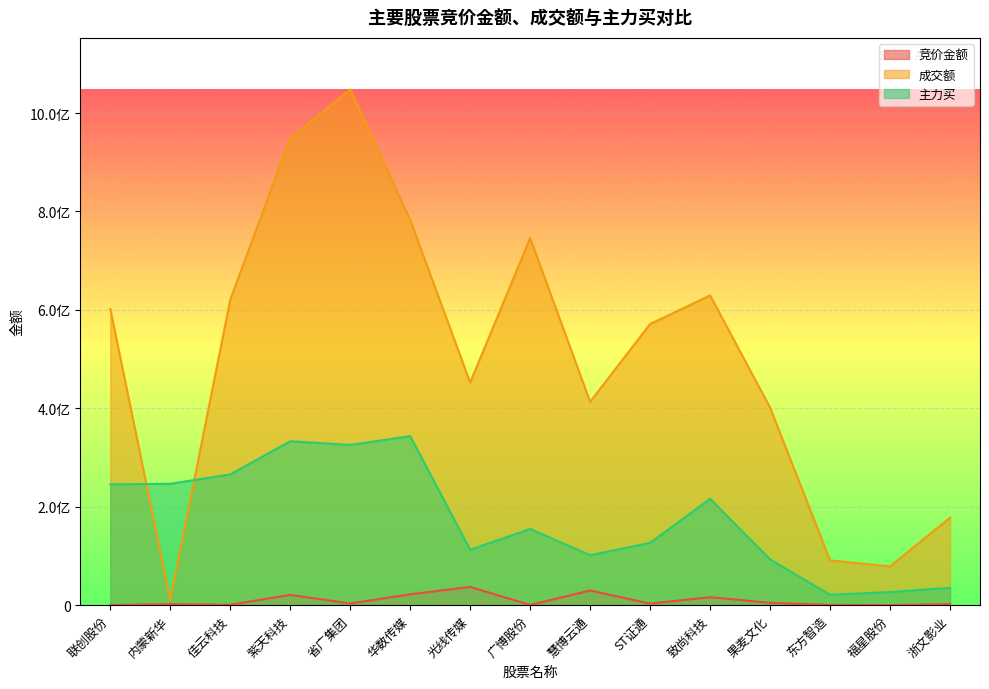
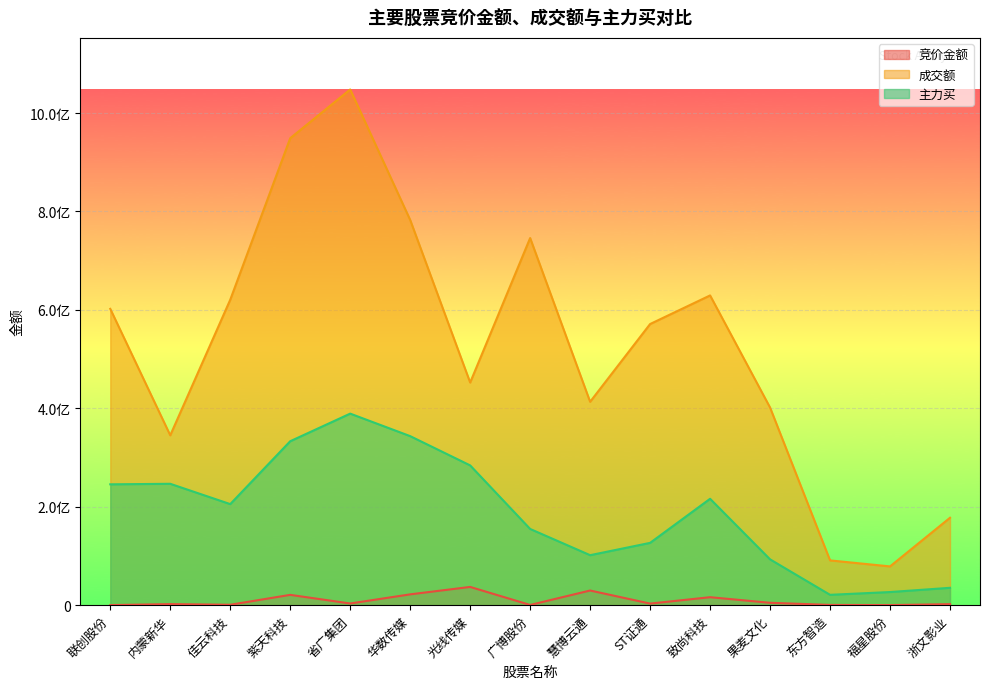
  {
    "竞价金额": {
      "联创股份": "0.0亿",
      "内蒙新华": "0.0亿",
      "佳云科技": "0.0亿",
      "紫天科技": "0.2亿",
      "省广集团": "0.0亿",
      "华数传媒": "0.2亿",
      "光线传媒": "0.4亿",
      "广博股份": "0.0亿",
      "慧博云通": "0.3亿",
      "ST证通": "0.0亿",
      "致尚科技": "0.2亿",
      "果麦文化": "0.0亿",
      "东方智造": "0.0亿",
      "福星股份": "0.0亿",
      "浙文影业": "0.0亿"
    },
    "成交额": {
      "联创股份": "6.0亿",
-     "内蒙新华": "0.1亿",
+     "内蒙新华": "3.5亿",
      "佳云科技": "6.2亿",
      "紫天科技": "9.5亿",
      "省广集团": "10.5亿",
      "华数传媒": "7.8亿",
      "光线传媒": "4.5亿",
      "广博股份": "7.5亿",
      "慧博云通": "4.1亿",
      "ST证通": "5.7亿",
      "致尚科技": "6.3亿",
      "果麦文化": "4.0亿",
      "东方智造": "0.9亿",
      "福星股份": "0.8亿",
      "浙文影业": "1.8亿"
    },
    "主力买": {
      "联创股份": "2.5亿",
      "内蒙新华": "2.5亿",
-     "佳云科技": "2.7亿",
+     "佳云科技": "2.1亿",
      "紫天科技": "3.3亿",
-     "省广集团": "3.3亿",
+     "省广集团": "3.9亿",
      "华数传媒": "3.4亿",
-     "光线传媒": "1.1亿",
+     "光线传媒": "2.8亿",
      "广博股份": "1.5亿",
      "慧博云通": "1.0亿",
      "ST证通": "1.3亿",
      "致尚科技": "2.2亿",
      "果麦文化": "0.9亿",
      "东方智造": "0.2亿",
      "福星股份": "0.3亿",
      "浙文影业": "0.4亿"
    }
  }
